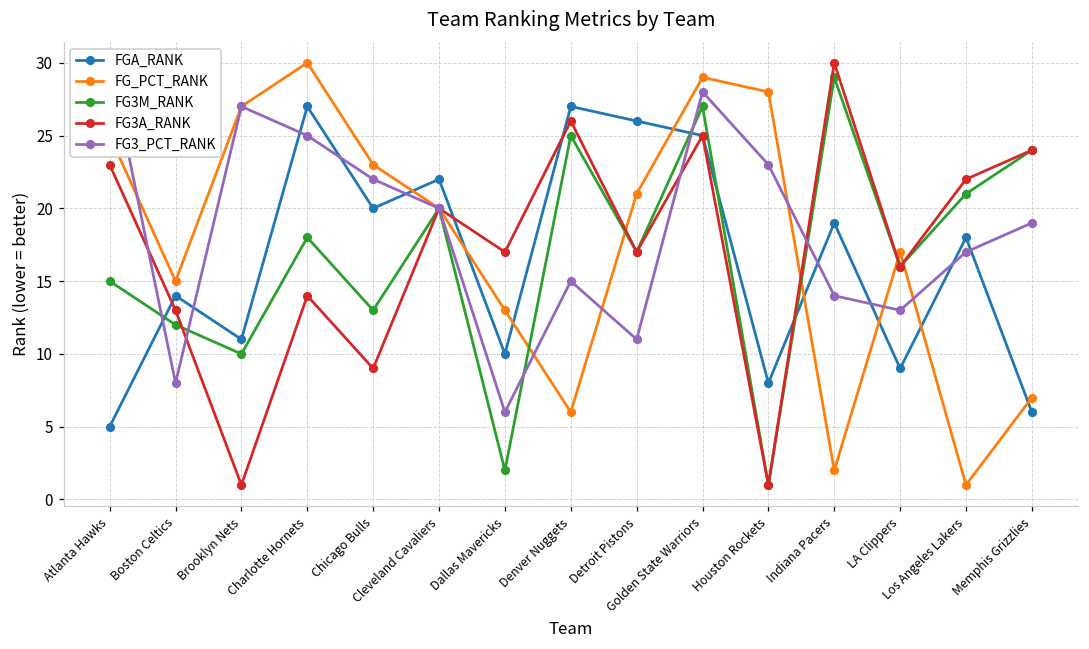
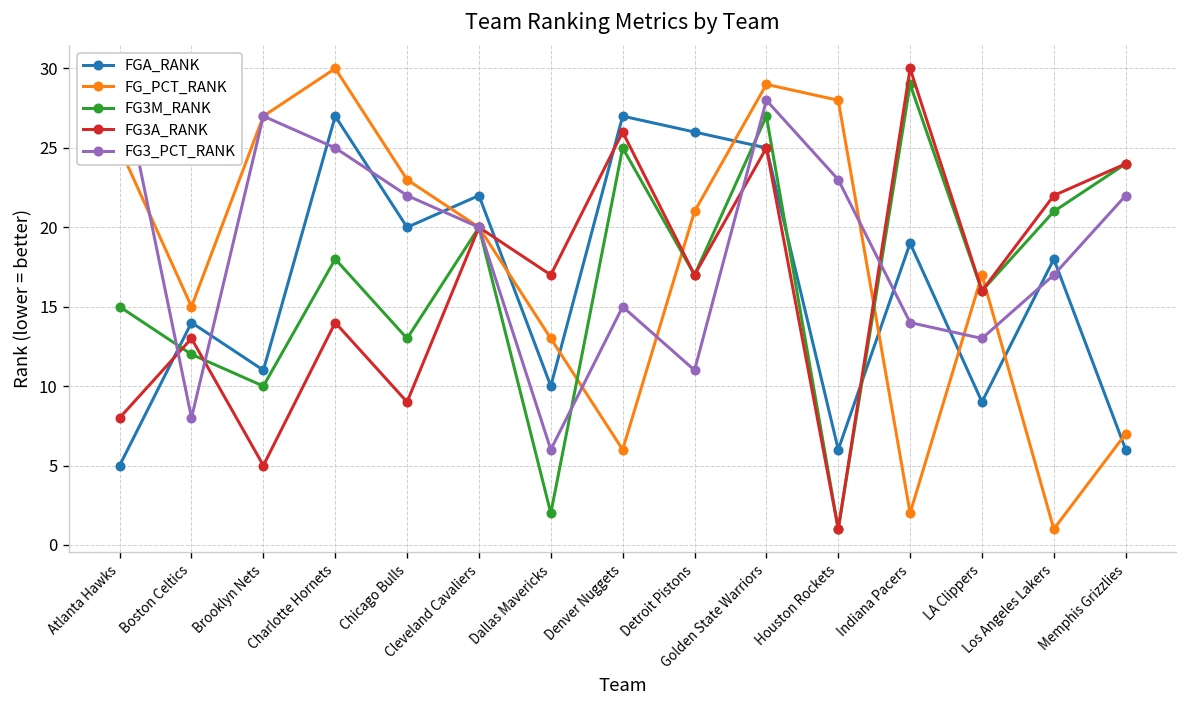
  {
    "FGA_RANK": {
      "Atlanta Hawks": 5,
      "Boston Celtics": 14,
      "Brooklyn Nets": 11,
      "Charlotte Hornets": 27,
      "Chicago Bulls": 20,
      "Cleveland Cavaliers": 22,
      "Dallas Mavericks": 10,
      "Denver Nuggets": 27,
      "Detroit Pistons": 26,
-     "Houston Rockets": 8,
+     "Houston Rockets": 6,
      "Indiana Pacers": 19,
      "LA Clippers": 9,
      "Los Angeles Lakers": 18,
      "Memphis Grizzlies": 6
    },
    "FG_PCT_RANK": {
      "Boston Celtics": 15,
      "Charlotte Hornets": 30,
      "Chicago Bulls": 23,
      "Dallas Mavericks": 13,
      "Denver Nuggets": 6,
      "Detroit Pistons": 21,
      "Golden State Warriors": 29,
      "Houston Rockets": 28,
      "Indiana Pacers": 2,
      "LA Clippers": 17,
      "Los Angeles Lakers": 1,
      "Memphis Grizzlies": 7
    },
    "FG3M_RANK": {
      "Atlanta Hawks": 15,
      "Boston Celtics": 12,
      "Brooklyn Nets": 10,
      "Charlotte Hornets": 18,
      "Chicago Bulls": 13,
      "Dallas Mavericks": 2,
      "Denver Nuggets": 25,
      "Golden State Warriors": 27,
      "Indiana Pacers": 29,
      "Los Angeles Lakers": 21
    },
    "FG3A_RANK": {
-     "Atlanta Hawks": 23,
+     "Atlanta Hawks": 8,
      "Boston Celtics": 13,
-     "Brooklyn Nets": 1,
+     "Brooklyn Nets": 5,
      "Charlotte Hornets": 14,
      "Chicago Bulls": 9,
      "Dallas Mavericks": 17,
      "Denver Nuggets": 26,
      "Indiana Pacers": 30,
      "Los Angeles Lakers": 22
    },
    "FG3_PCT_RANK": {
      "Boston Celtics": 8,
      "Charlotte Hornets": 25,
      "Chicago Bulls": 22,
      "Dallas Mavericks": 6,
      "Denver Nuggets": 15,
      "Detroit Pistons": 11,
      "Golden State Warriors": 28,
      "Houston Rockets": 23,
      "Indiana Pacers": 14,
      "LA Clippers": 13,
      "Los Angeles Lakers": 17,
-     "Memphis Grizzlies": 19
+     "Memphis Grizzlies": 22
    }
  }
